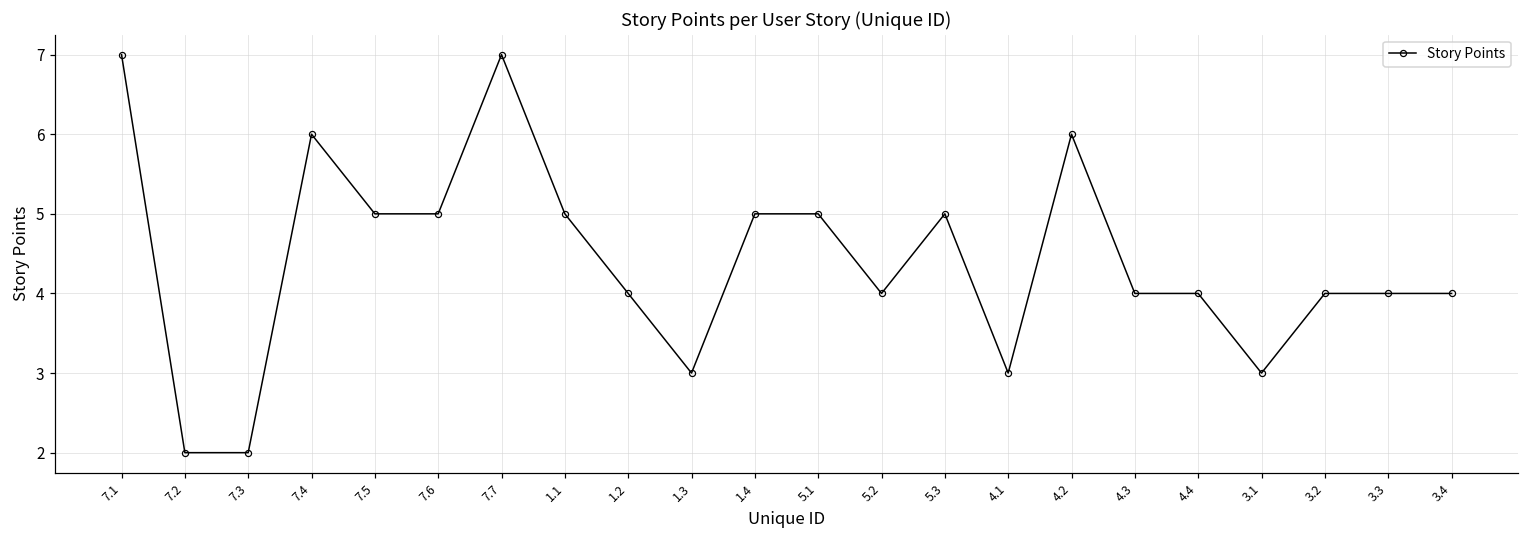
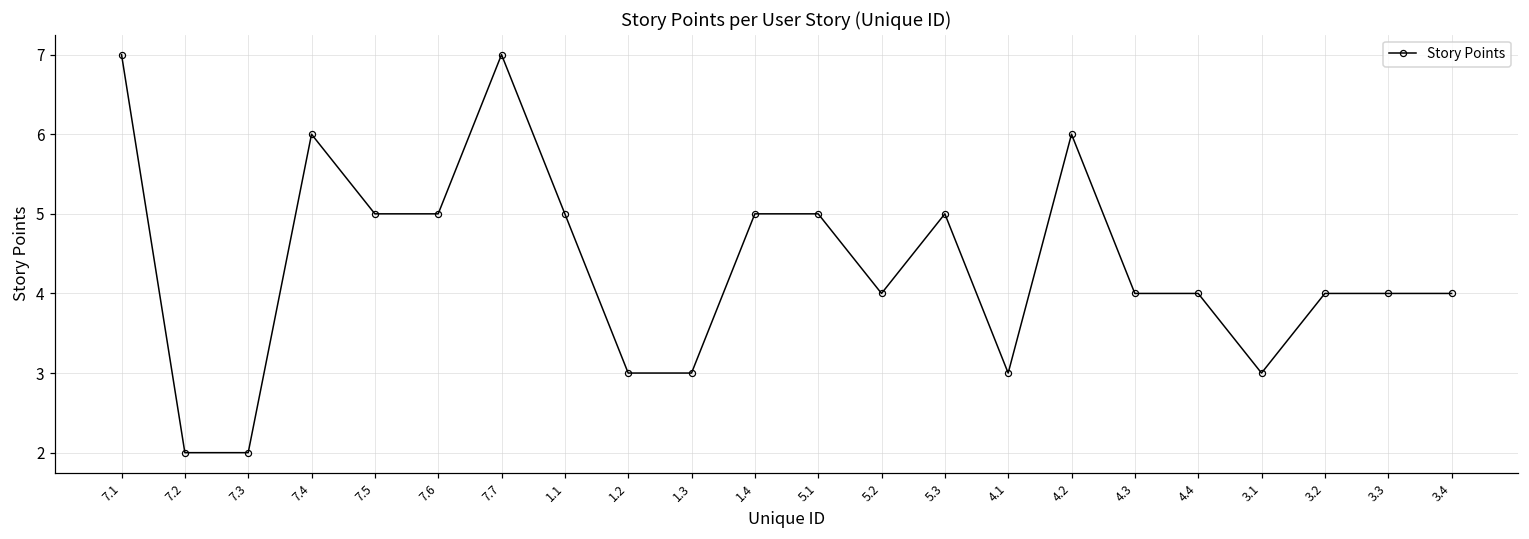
  {
    "7.1": 7,
    "7.2": 2,
    "7.3": 2,
    "7.4": 6,
    "7.5": 5,
    "7.6": 5,
    "7.7": 7,
    "1.1": 5,
-   "1.2": 4,
+   "1.2": 3,
    "1.3": 3,
    "1.4": 5,
    "5.1": 5,
    "5.2": 4,
    "5.3": 5,
    "4.1": 3,
    "4.2": 6,
    "4.3": 4,
    "4.4": 4,
    "3.1": 3,
    "3.2": 4,
    "3.3": 4,
    "3.4": 4
  }
